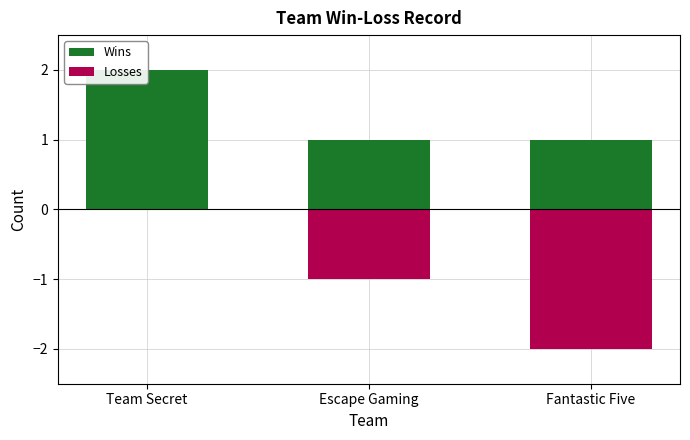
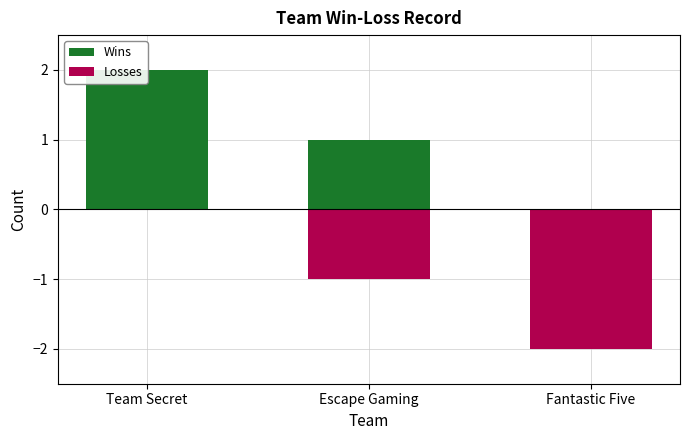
  {
    "Wins": {
      "Escape Gaming": 1,
-     "Fantastic Five": 1
+     "Fantastic Five": 0
    },
    "Losses": {
      "Team Secret": 0,
      "Escape Gaming": -1,
      "Fantastic Five": -2
    }
  }
